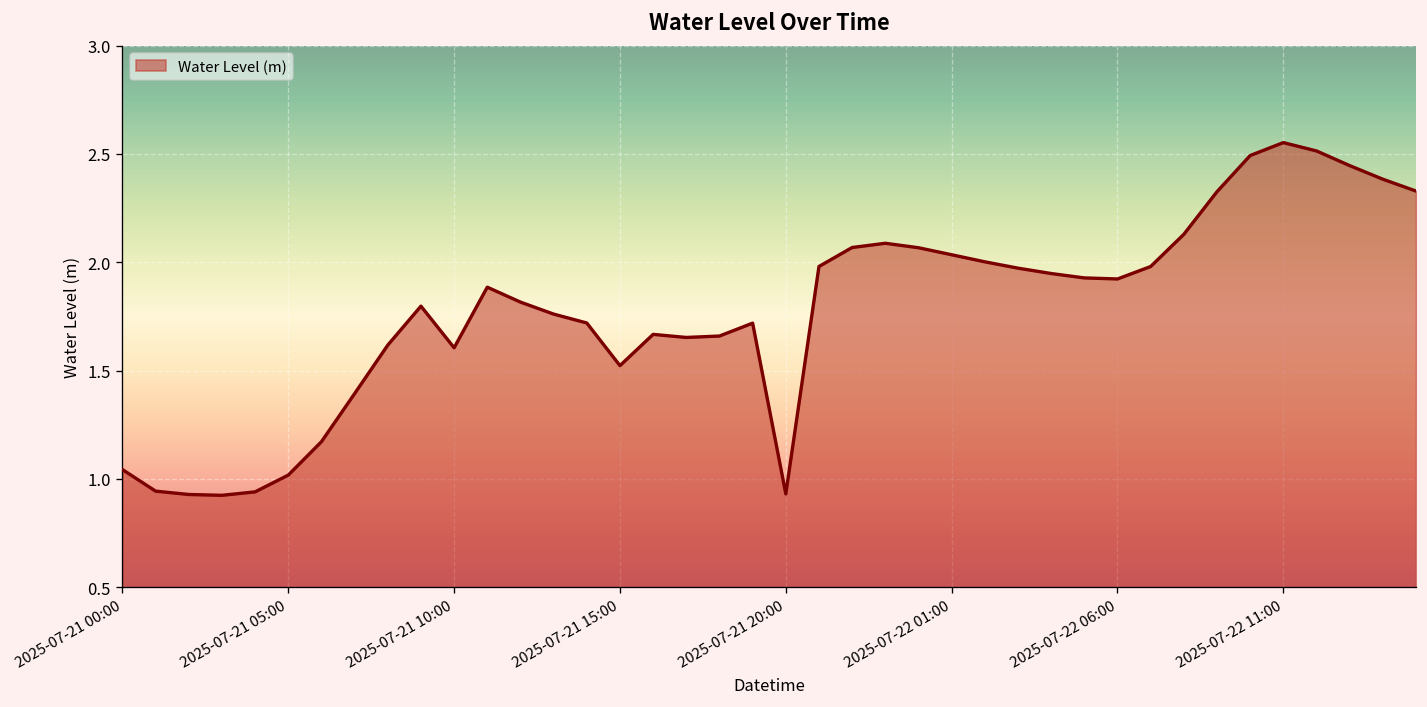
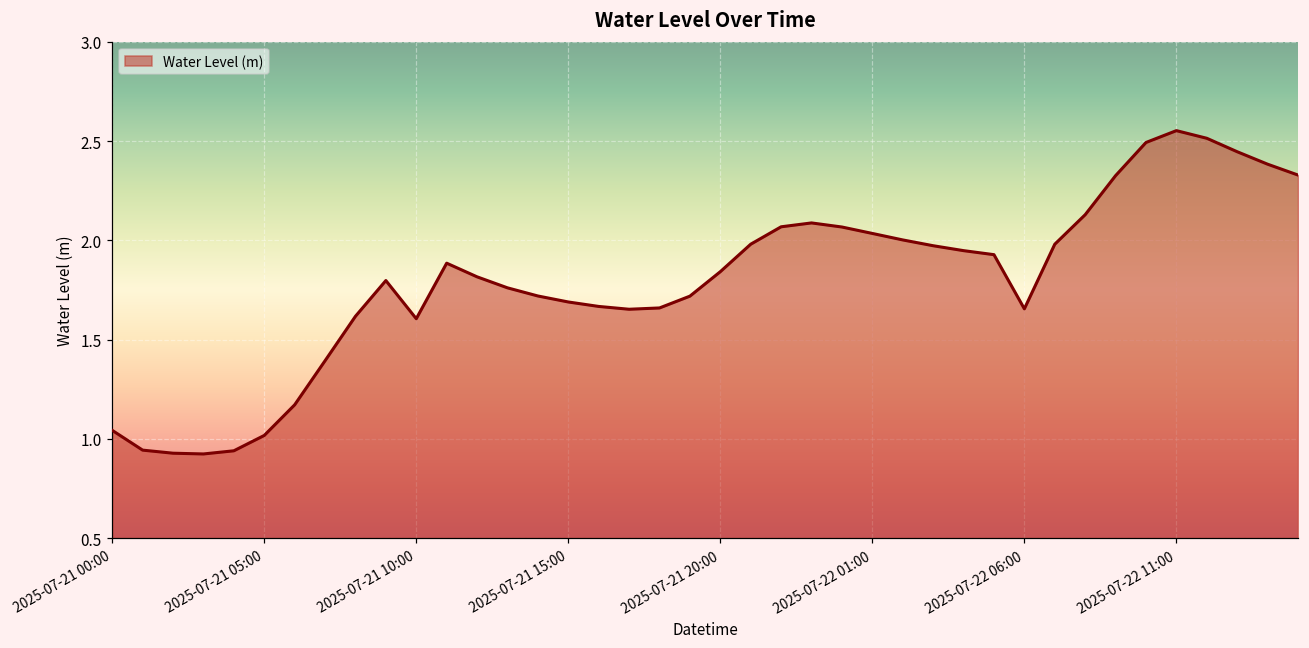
  {
    "2025-07-21 00:00": 1.04,
    "2025-07-21 05:00": 1.02,
    "2025-07-21 10:00": 1.61,
-   "2025-07-21 15:00": 1.52,
-   "2025-07-21 20:00": 0.93,
+   "2025-07-21 15:00": 1.69,
+   "2025-07-21 20:00": 1.84,
    "2025-07-22 01:00": 2.03,
-   "2025-07-22 06:00": 1.92,
+   "2025-07-22 06:00": 1.65,
    "2025-07-22 11:00": 2.55
  }
